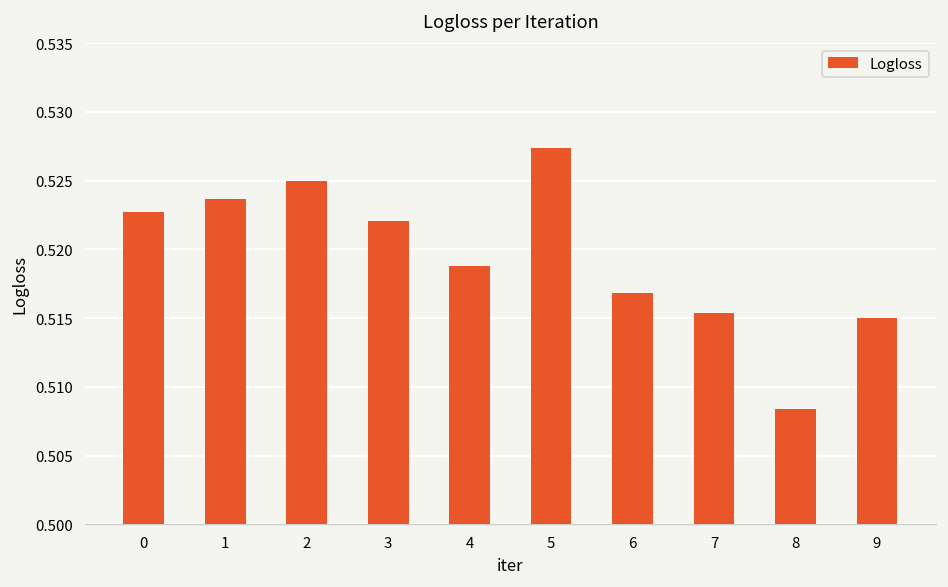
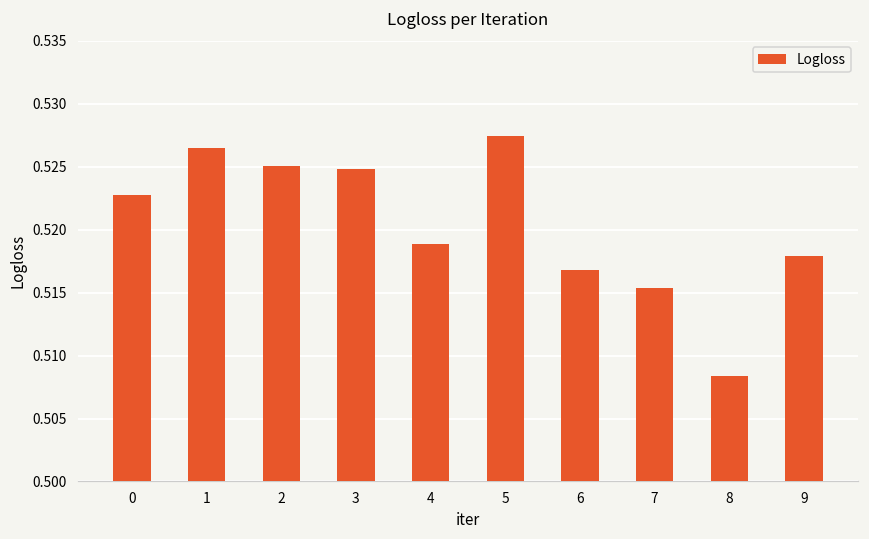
  {
    "0": 0.5227,
-   "1": 0.5237,
+   "1": 0.5265,
    "2": 0.5250,
-   "3": 0.5221,
+   "3": 0.5248,
    "4": 0.5188,
    "5": 0.5274,
    "6": 0.5168,
    "7": 0.5154,
    "8": 0.5084,
-   "9": 0.5150
+   "9": 0.5179
  }
